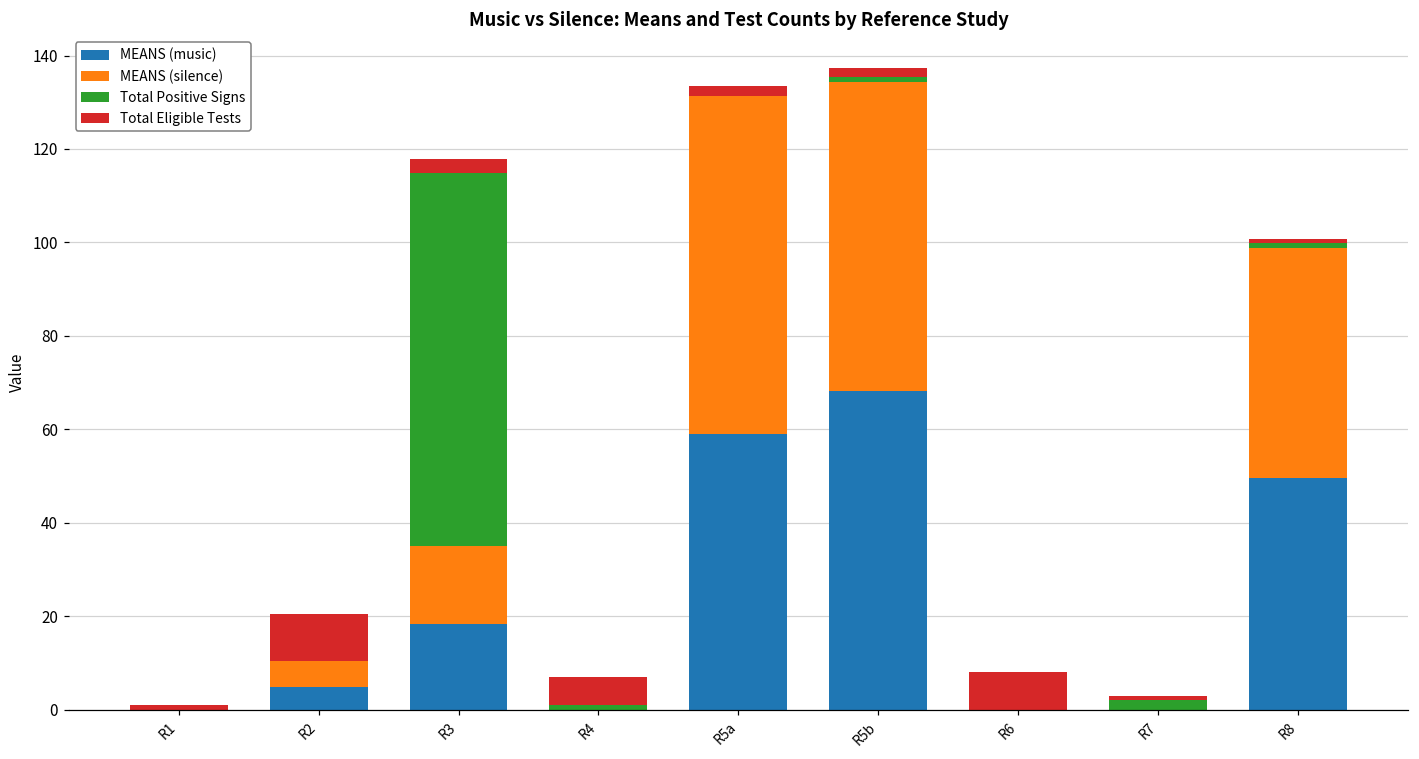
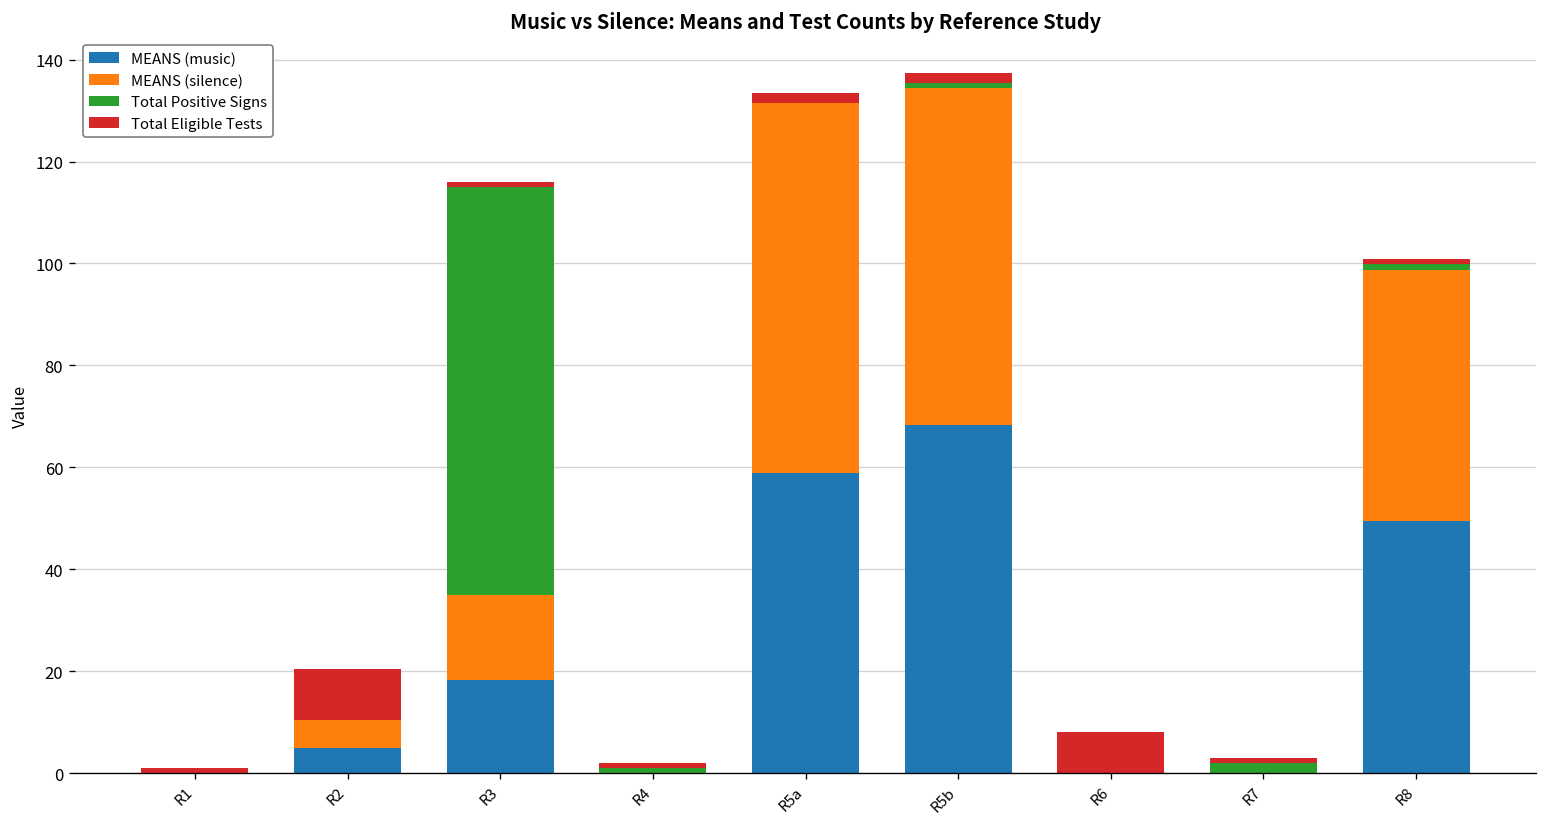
  {
    "MEANS (music)": {
      "R1": 0,
      "R2": 5,
      "R3": 18,
      "R4": 0,
      "R5a": 59,
      "R5b": 68,
      "R6": 0,
      "R7": 0,
      "R8": 50
    },
    "MEANS (silence)": {
      "R1": 0,
      "R2": 6,
      "R3": 17,
      "R4": 0,
      "R5a": 73,
      "R5b": 66,
      "R6": 0,
      "R7": 0,
      "R8": 49
    },
    "Total Positive Signs": {
      "R1": 0,
      "R2": 0,
      "R3": 80,
      "R4": 1,
      "R5a": 0,
      "R5b": 1,
      "R6": 0,
      "R7": 2,
      "R8": 1
    },
    "Total Eligible Tests": {
      "R1": 1,
      "R2": 10,
-     "R3": 3,
-     "R4": 6,
+     "R3": 1,
+     "R4": 1,
      "R5a": 2,
      "R5b": 2,
      "R6": 8,
      "R7": 1,
      "R8": 1
    }
  }
